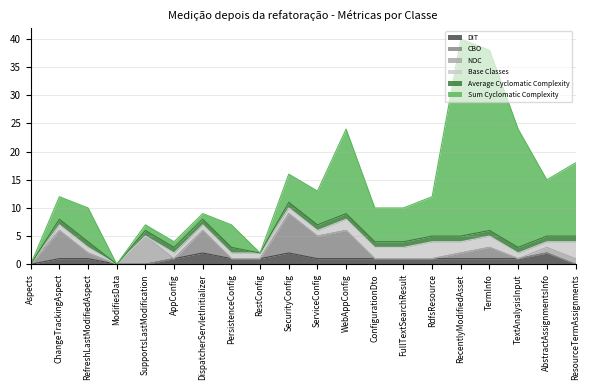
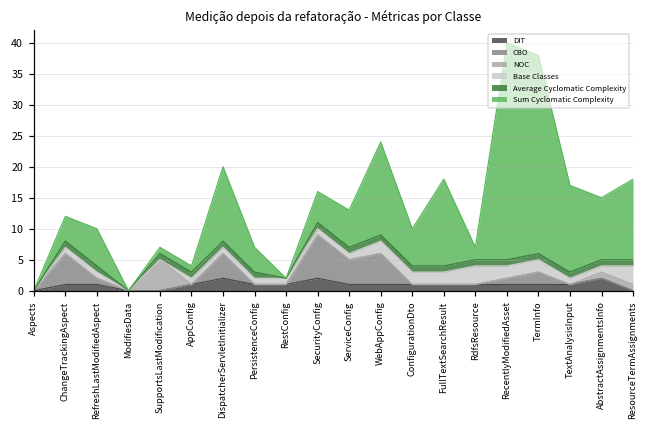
  {
    "Sum Cyclomatic Complexity": {
      "ChangeTrackingAspect": 4,
      "RefreshLastModifiedAspect": 6,
      "SupportsLastModification": 1,
      "AppConfig": 1,
-     "DispatcherServletInitializer": 1,
+     "DispatcherServletInitializer": 12,
      "PersistenceConfig": 4,
      "SecurityConfig": 5,
      "ServiceConfig": 6,
      "WebAppConfig": 15,
      "ConfigurationDto": 6,
-     "FullTextSearchResult": 6,
-     "RdfsResource": 7,
-     "TextAnalysisInput": 21,
+     "FullTextSearchResult": 14,
+     "RdfsResource": 2,
+     "TextAnalysisInput": 14,
      "AbstractAssignmentsInfo": 10,
      "ResourceTermAssignments": 13
    }
  }
